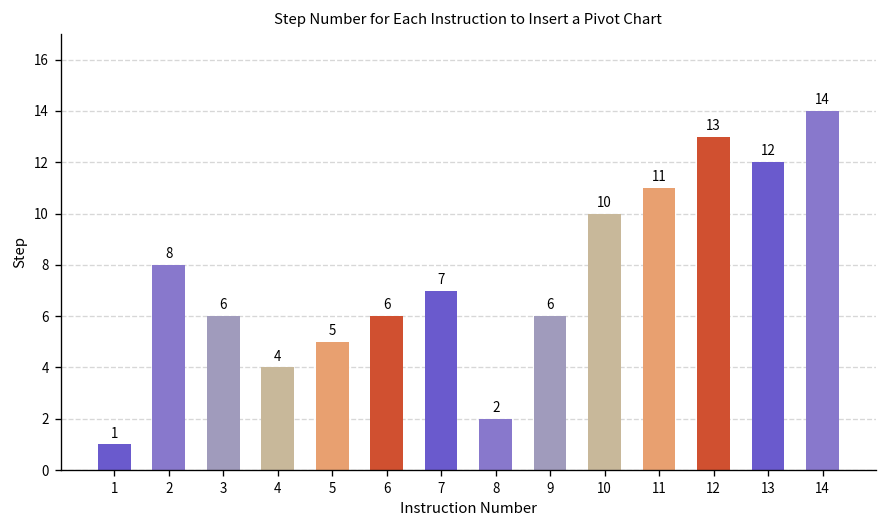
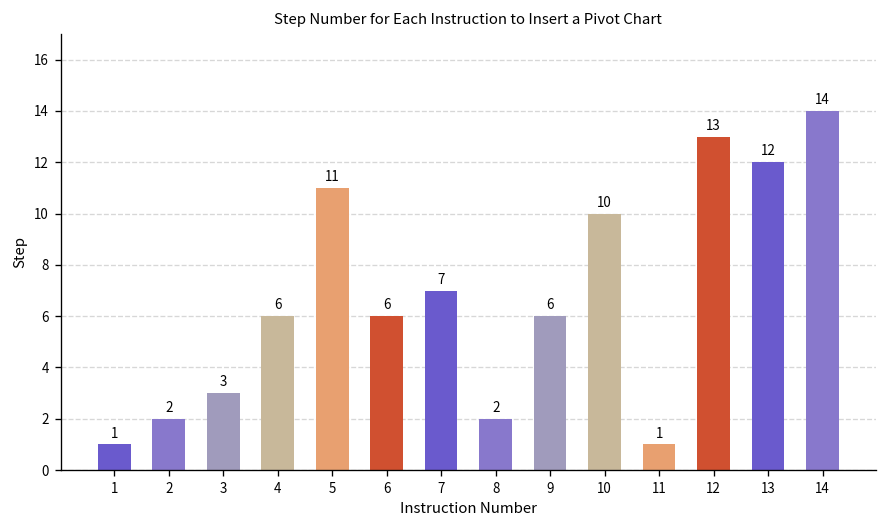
  {
    "1": 1,
-   "2": 8,
-   "3": 6,
-   "4": 4,
-   "5": 5,
+   "2": 2,
+   "3": 3,
+   "4": 6,
+   "5": 11,
    "6": 6,
    "7": 7,
    "8": 2,
    "9": 6,
    "10": 10,
-   "11": 11,
+   "11": 1,
    "12": 13,
    "13": 12,
    "14": 14
  }
